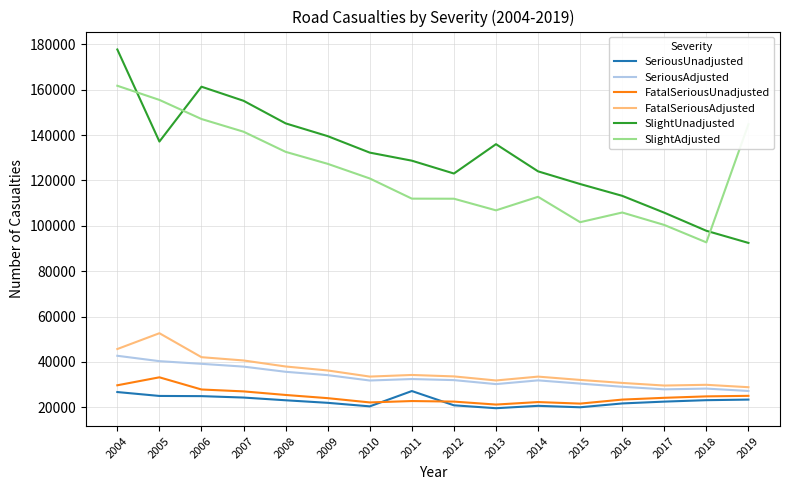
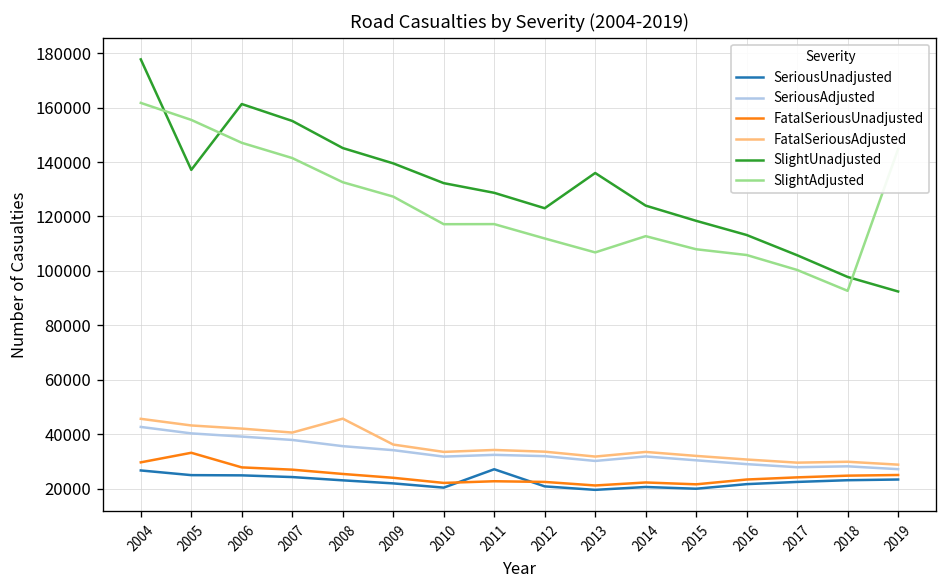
  {
    "SeriousUnadjusted": {
      "2004": 27000,
      "2005": 25000,
      "2006": 25000,
      "2007": 24000,
      "2008": 23000,
      "2009": 22000,
      "2010": 20000,
      "2011": 27000,
      "2012": 21000,
      "2013": 20000,
      "2014": 21000,
      "2015": 20000,
      "2016": 22000,
      "2017": 23000,
      "2018": 23000,
      "2019": 23000
    },
    "SeriousAdjusted": {
      "2004": 43000,
      "2005": 40000,
      "2006": 39000,
      "2007": 38000,
      "2008": 36000,
      "2009": 34000,
      "2010": 32000,
      "2011": 32000,
      "2012": 32000,
      "2013": 30000,
      "2014": 32000,
      "2015": 30000,
      "2016": 29000,
      "2017": 28000,
      "2018": 28000,
      "2019": 27000
    },
    "FatalSeriousUnadjusted": {
      "2004": 30000,
      "2005": 33000,
      "2006": 28000,
      "2007": 27000,
      "2008": 25000,
      "2009": 24000,
      "2010": 22000,
      "2011": 23000,
      "2012": 23000,
      "2013": 21000,
      "2014": 22000,
      "2015": 22000,
      "2016": 23000,
      "2017": 24000,
      "2018": 25000,
      "2019": 25000
    },
    "FatalSeriousAdjusted": {
      "2004": 46000,
-     "2005": 53000,
+     "2005": 43000,
      "2006": 42000,
      "2007": 41000,
-     "2008": 38000,
+     "2008": 46000,
      "2009": 36000,
      "2010": 34000,
      "2011": 34000,
      "2012": 34000,
      "2013": 32000,
      "2014": 34000,
      "2015": 32000,
      "2016": 31000,
      "2017": 30000,
      "2018": 30000,
      "2019": 29000
    },
    "SlightUnadjusted": {
      "2004": 178000,
      "2005": 137000,
      "2006": 161000,
      "2007": 155000,
      "2008": 145000,
      "2009": 140000,
      "2010": 132000,
      "2011": 129000,
      "2012": 123000,
      "2013": 136000,
      "2014": 124000,
      "2015": 118000,
      "2016": 113000,
      "2017": 106000,
      "2018": 98000,
      "2019": 92000
    },
    "SlightAdjusted": {
      "2004": 162000,
      "2005": 155000,
      "2006": 147000,
      "2007": 141000,
      "2008": 133000,
      "2009": 127000,
-     "2010": 121000,
-     "2011": 112000,
+     "2010": 117000,
+     "2011": 117000,
      "2012": 112000,
      "2013": 107000,
      "2014": 113000,
-     "2015": 102000,
+     "2015": 108000,
      "2016": 106000,
      "2017": 100000,
      "2018": 93000
    }
  }
